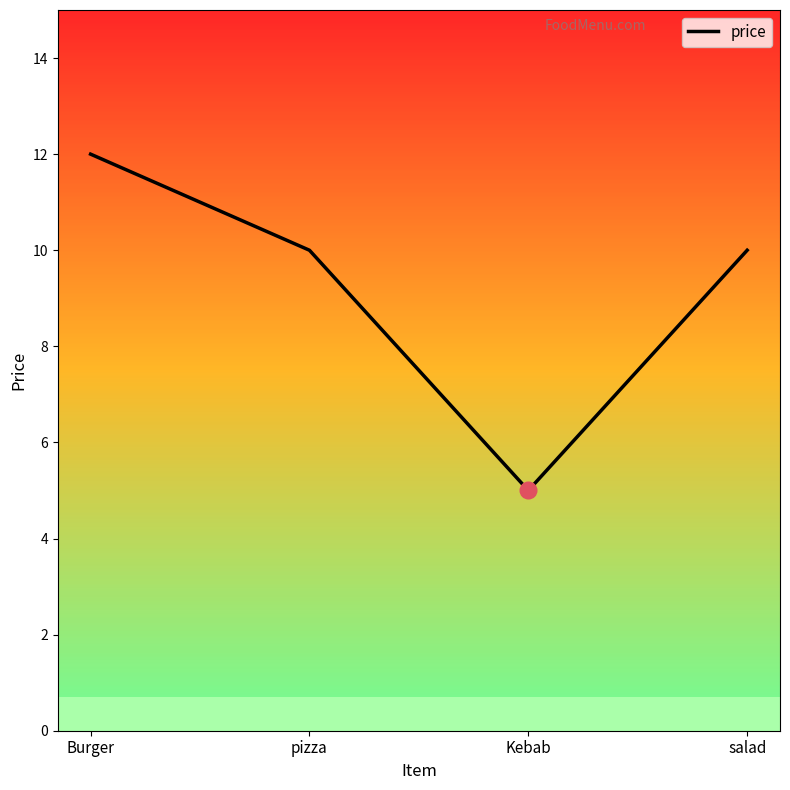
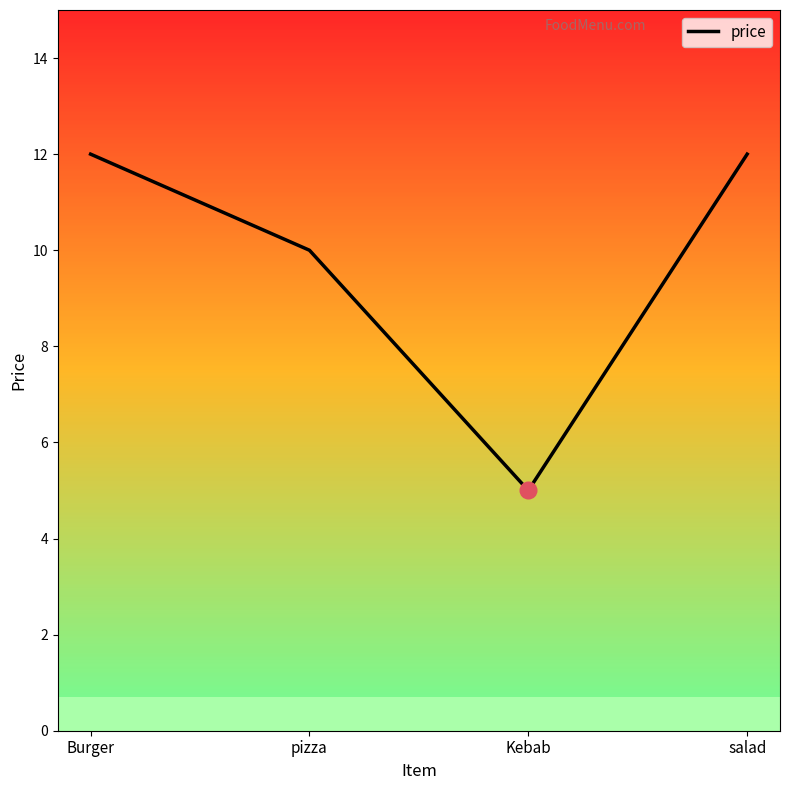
  {
    "price": {
      "Burger": 12,
      "pizza": 10,
-     "salad": 10
+     "salad": 12
    }
  }
